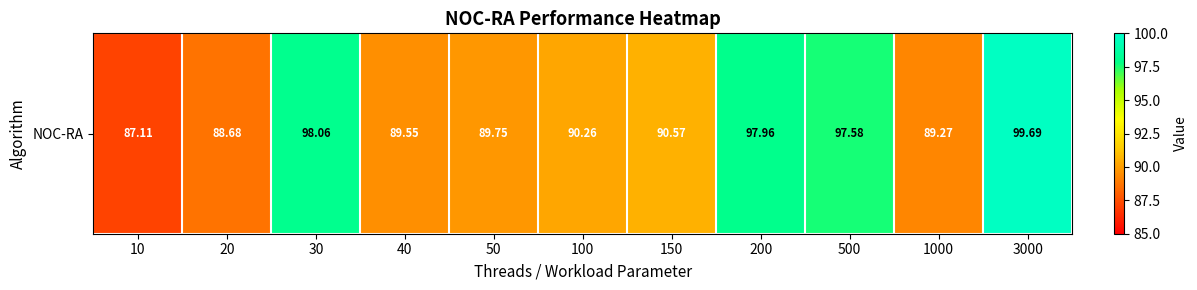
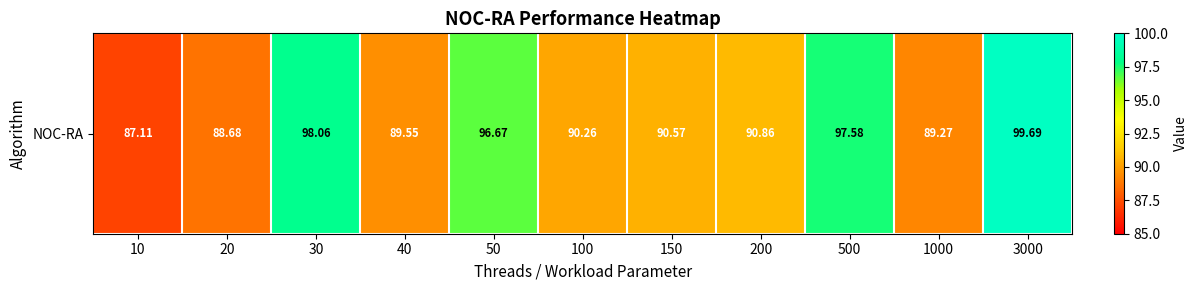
  {
    "NOC-RA": {
      "10": 87.11,
      "20": 88.68,
      "30": 98.06,
      "40": 89.55,
-     "50": 89.75,
+     "50": 96.67,
      "100": 90.26,
      "150": 90.57,
-     "200": 97.96,
+     "200": 90.86,
      "500": 97.58,
      "1000": 89.27,
      "3000": 99.69
    }
  }
